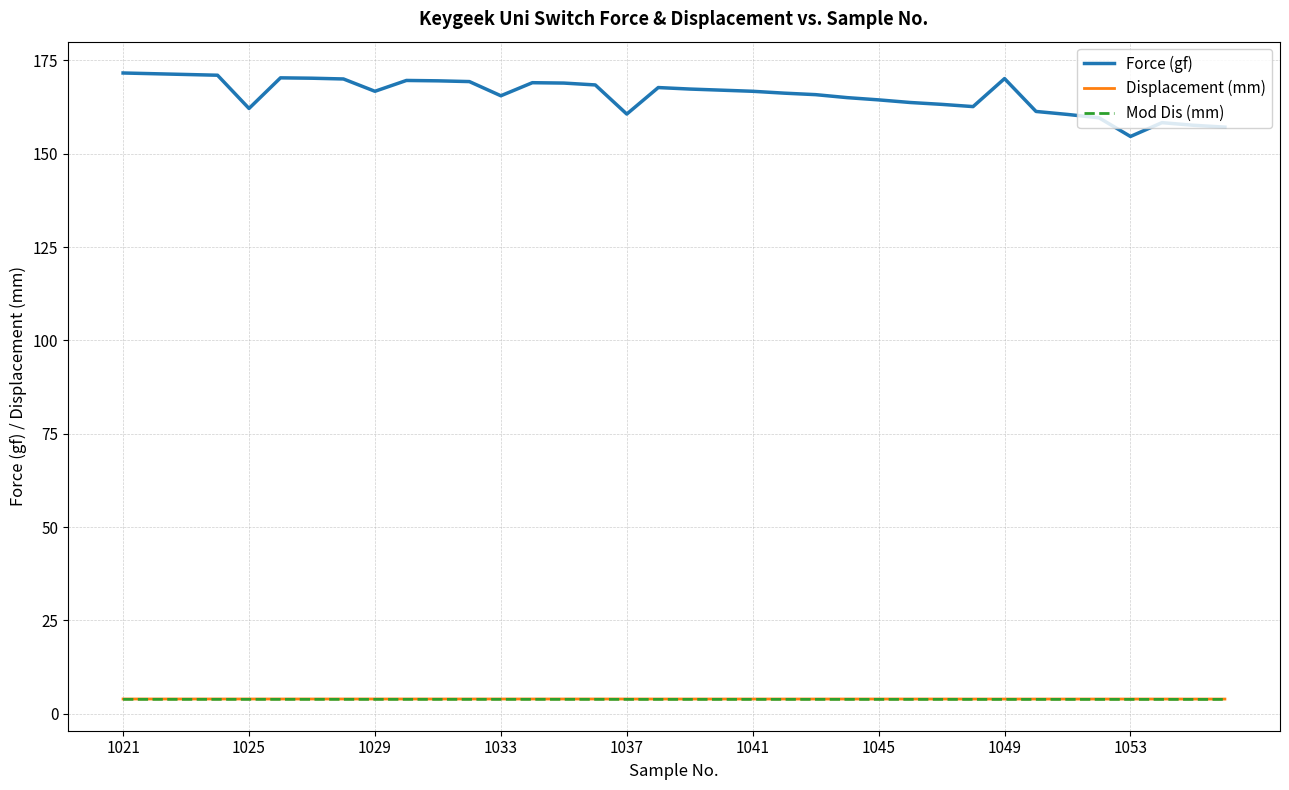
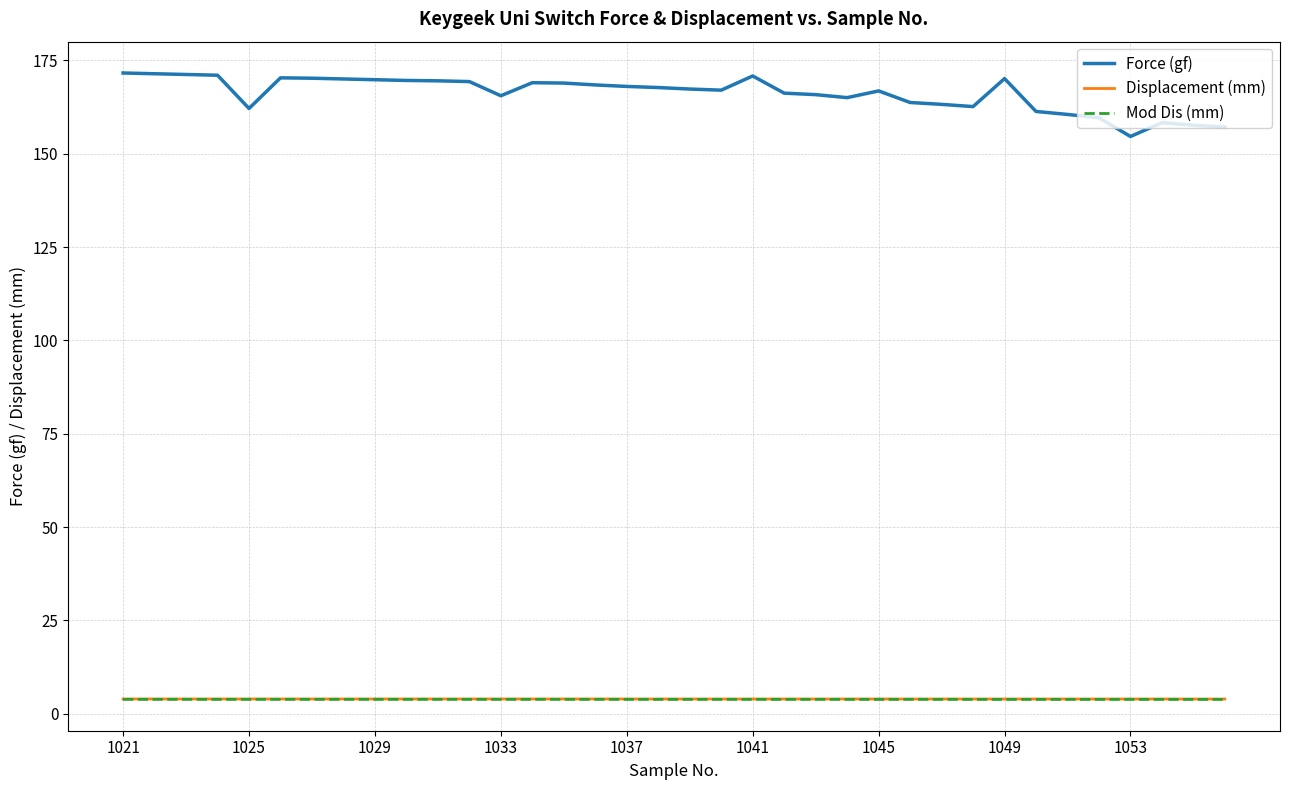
  {
    "Force (gf)": {
      "1021": 172,
      "1025": 162,
-     "1029": 167,
+     "1029": 170,
      "1033": 166,
-     "1037": 161,
-     "1041": 167,
-     "1045": 164,
+     "1037": 168,
+     "1041": 171,
+     "1045": 167,
      "1049": 170,
      "1053": 155
    },
    "Mod Dis (mm)": {
      "1021": 4,
      "1025": 4,
      "1029": 4,
      "1033": 4,
      "1037": 4,
      "1041": 4,
      "1045": 4,
      "1049": 4,
      "1053": 4
    }
  }
